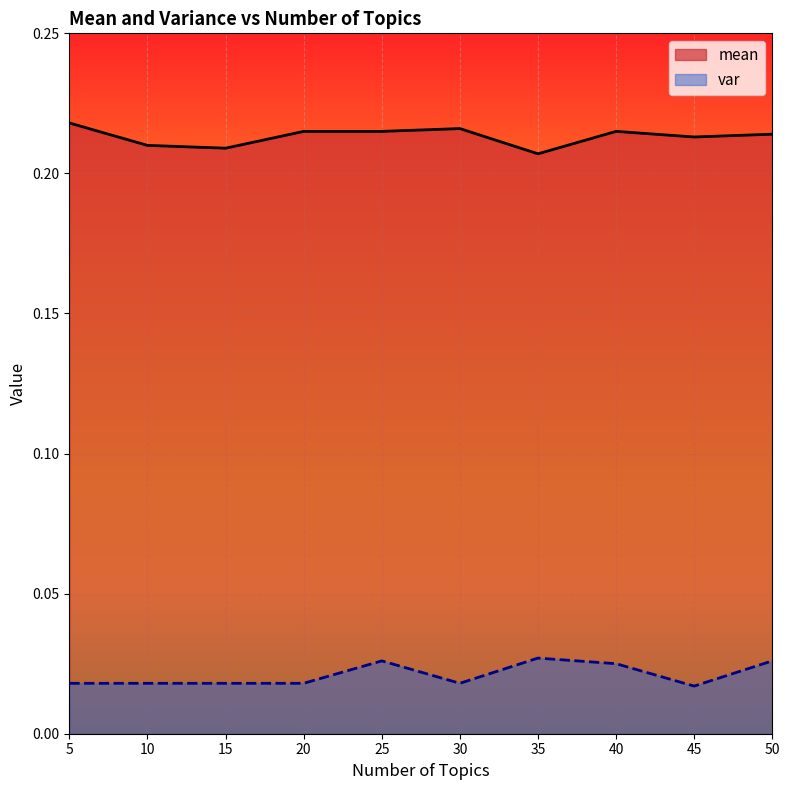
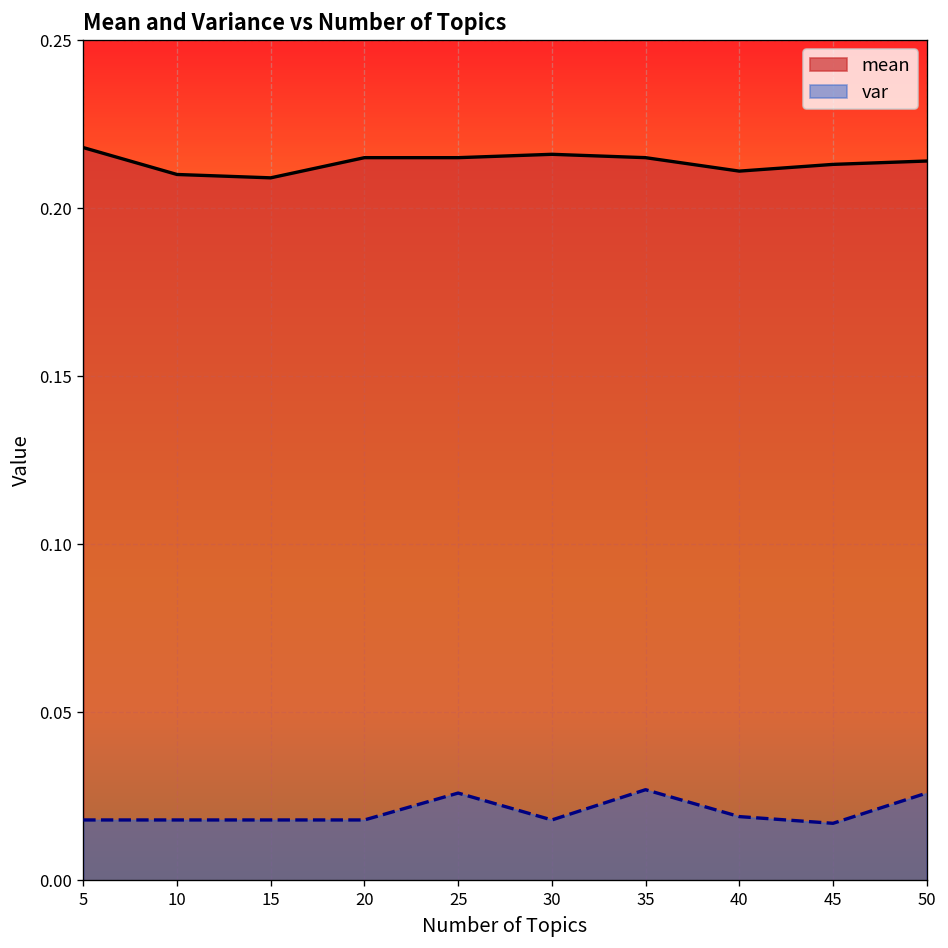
  {
    "mean": {
      "5": 0.218,
      "10": 0.210,
      "15": 0.209,
      "20": 0.215,
      "25": 0.215,
      "30": 0.216,
-     "35": 0.207,
-     "40": 0.215,
+     "35": 0.215,
+     "40": 0.211,
      "45": 0.213,
      "50": 0.214
    },
    "var": {
      "5": 0.018,
      "10": 0.018,
      "15": 0.018,
      "20": 0.018,
      "25": 0.026,
      "30": 0.018,
      "35": 0.027,
-     "40": 0.025,
+     "40": 0.019,
      "45": 0.017,
      "50": 0.026
    }
  }
